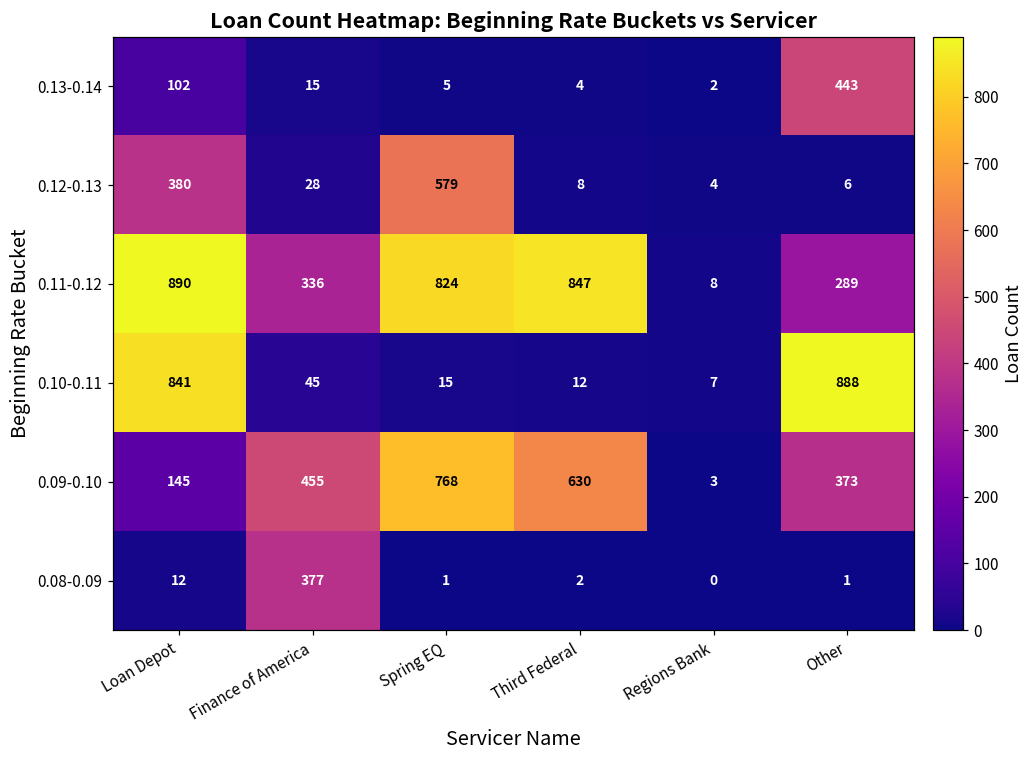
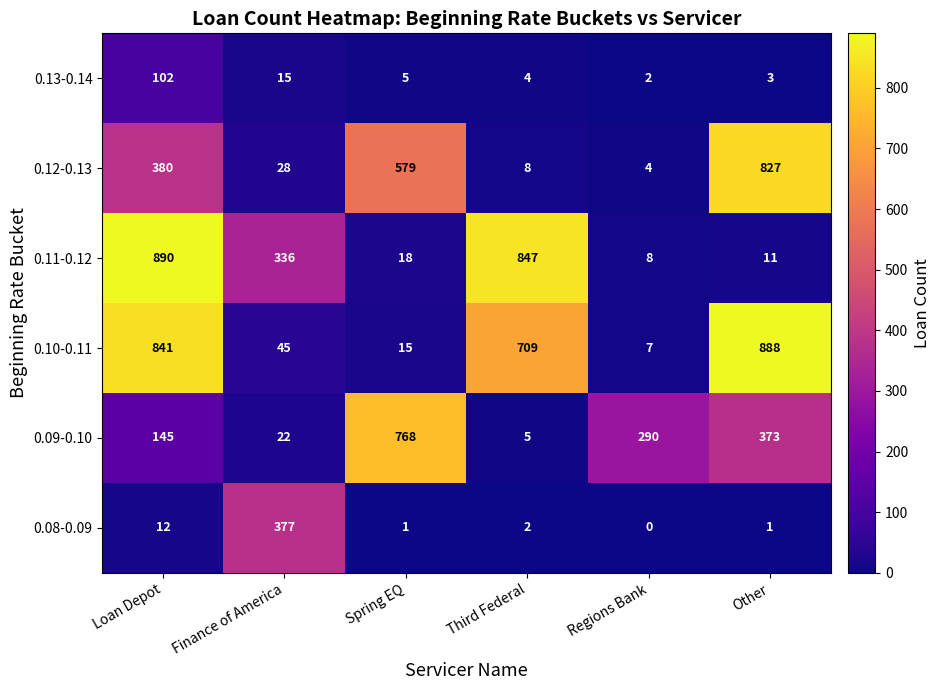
  {
    "0.13-0.14": {
      "Loan Depot": 102,
      "Finance of America": 15,
      "Spring EQ": 5,
      "Third Federal": 4,
      "Regions Bank": 2,
-     "Other": 443
+     "Other": 3
    },
    "0.12-0.13": {
      "Loan Depot": 380,
      "Finance of America": 28,
      "Spring EQ": 579,
      "Third Federal": 8,
      "Regions Bank": 4,
-     "Other": 6
+     "Other": 827
    },
    "0.11-0.12": {
      "Loan Depot": 890,
      "Finance of America": 336,
-     "Spring EQ": 824,
+     "Spring EQ": 18,
      "Third Federal": 847,
      "Regions Bank": 8,
-     "Other": 289
+     "Other": 11
    },
    "0.10-0.11": {
      "Loan Depot": 841,
      "Finance of America": 45,
      "Spring EQ": 15,
-     "Third Federal": 12,
+     "Third Federal": 709,
      "Regions Bank": 7,
      "Other": 888
    },
    "0.09-0.10": {
      "Loan Depot": 145,
-     "Finance of America": 455,
+     "Finance of America": 22,
      "Spring EQ": 768,
-     "Third Federal": 630,
-     "Regions Bank": 3,
+     "Third Federal": 5,
+     "Regions Bank": 290,
      "Other": 373
    },
    "0.08-0.09": {
      "Loan Depot": 12,
      "Finance of America": 377,
      "Spring EQ": 1,
      "Third Federal": 2,
      "Regions Bank": 0,
      "Other": 1
    }
  }
